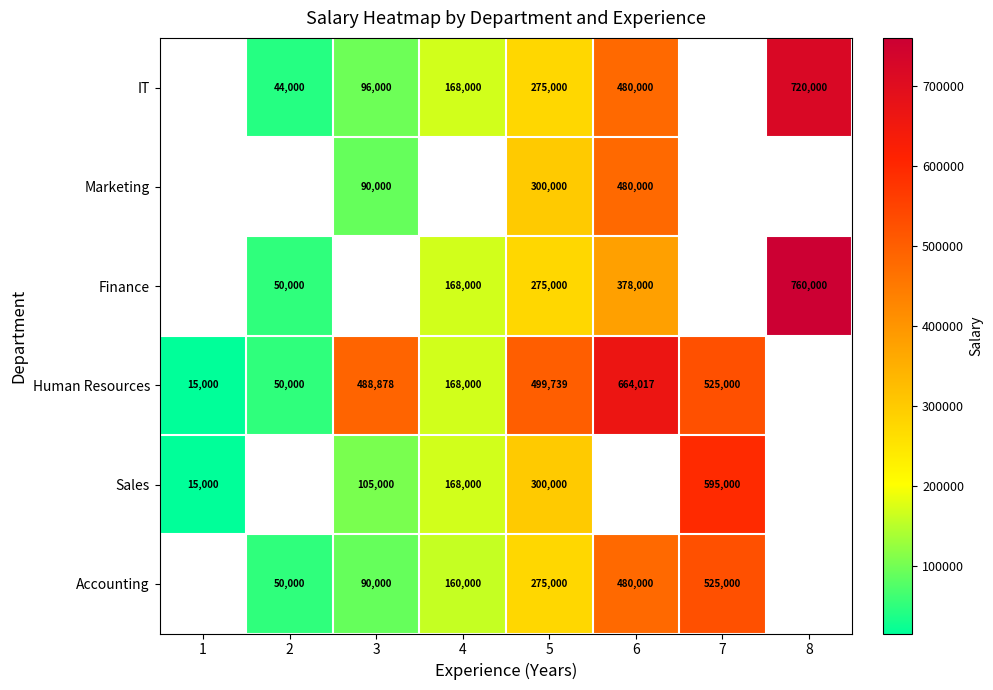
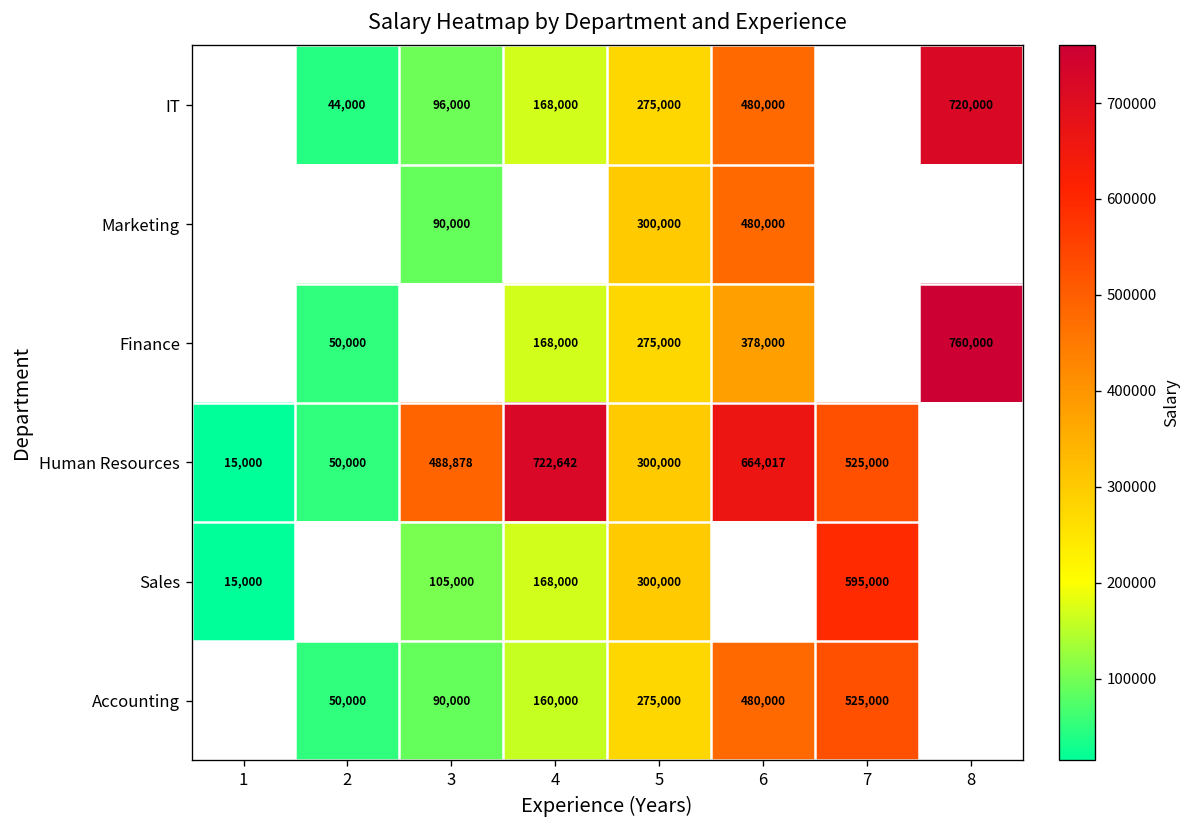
  {
    "IT": {
      "2": "44,000",
      "3": "96,000",
      "4": "168,000",
      "5": "275,000",
      "6": "480,000",
      "8": "720,000"
    },
    "Marketing": {
      "3": "90,000",
      "5": "300,000",
      "6": "480,000"
    },
    "Finance": {
      "2": "50,000",
      "4": "168,000",
      "5": "275,000",
      "6": "378,000",
      "8": "760,000"
    },
    "Human Resources": {
      "1": "15,000",
      "2": "50,000",
      "3": "488,878",
-     "4": "168,000",
-     "5": "499,739",
+     "4": "722,642",
+     "5": "300,000",
      "6": "664,017",
      "7": "525,000"
    },
    "Sales": {
      "1": "15,000",
      "3": "105,000",
      "4": "168,000",
      "5": "300,000",
      "7": "595,000"
    },
    "Accounting": {
      "2": "50,000",
      "3": "90,000",
      "4": "160,000",
      "5": "275,000",
      "6": "480,000",
      "7": "525,000"
    }
  }
